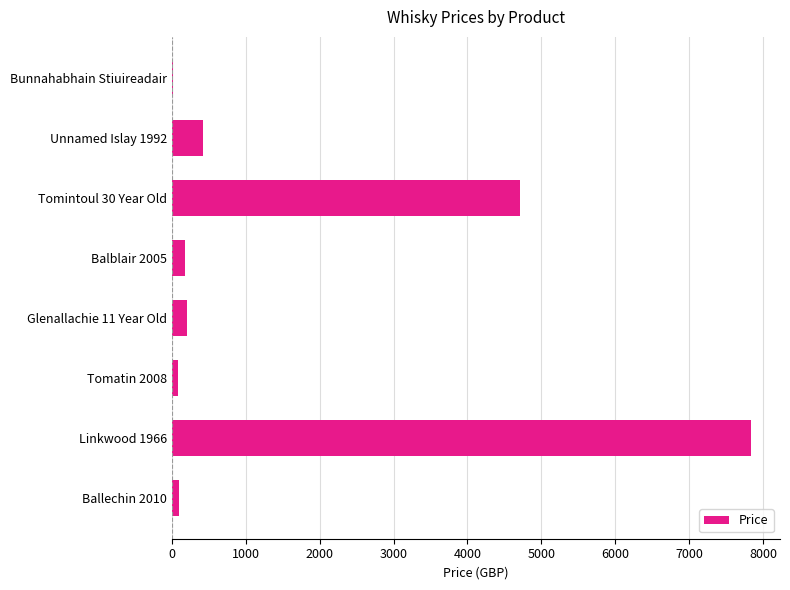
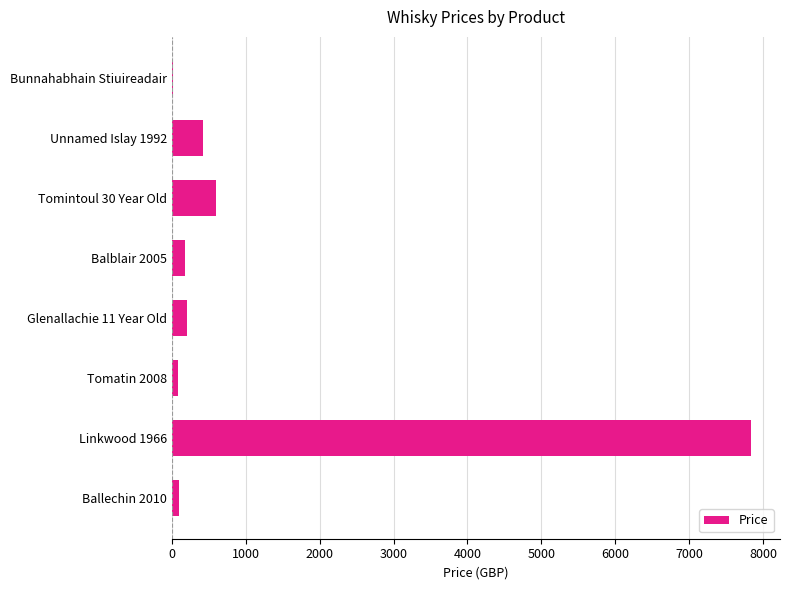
  {
    "Unnamed Islay 1992": 400,
-   "Tomintoul 30 Year Old": 4700,
+   "Tomintoul 30 Year Old": 600,
    "Balblair 2005": 200,
    "Glenallachie 11 Year Old": 200,
    "Tomatin 2008": 100,
    "Linkwood 1966": 7800,
    "Ballechin 2010": 100
  }
